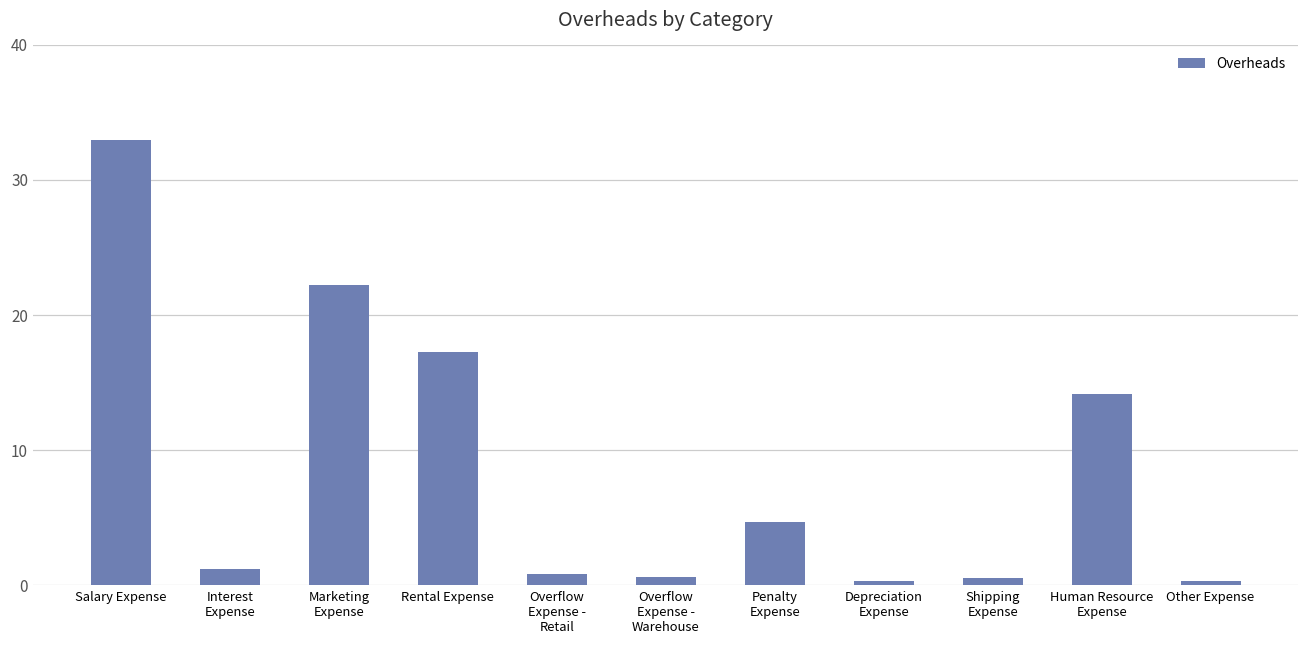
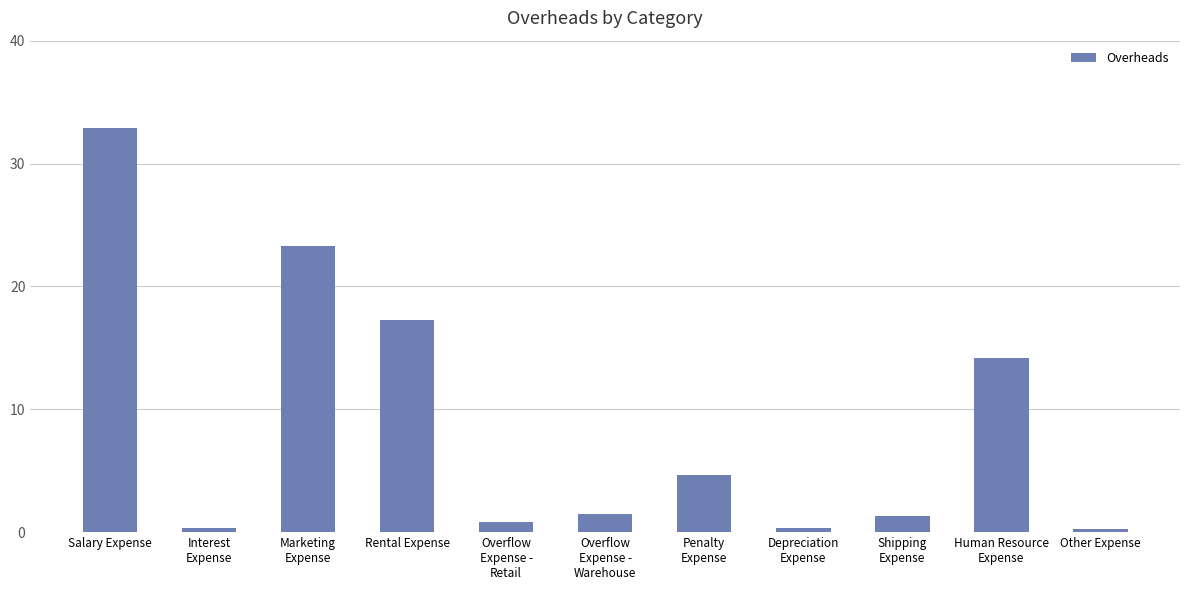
  {
    "Salary Expense": 32.9,
-   "Interest Expense": 1.2,
-   "Marketing Expense": 22.2,
+   "Interest Expense": 0.4,
+   "Marketing Expense": 23.3,
    "Rental Expense": 17.2,
    "Overflow Expense - Retail": 0.8,
-   "Overflow Expense - Warehouse": 0.6,
+   "Overflow Expense - Warehouse": 1.5,
    "Penalty Expense": 4.7,
    "Depreciation Expense": 0.3,
-   "Shipping Expense": 0.5,
+   "Shipping Expense": 1.3,
    "Human Resource Expense": 14.1,
    "Other Expense": 0.3
  }
